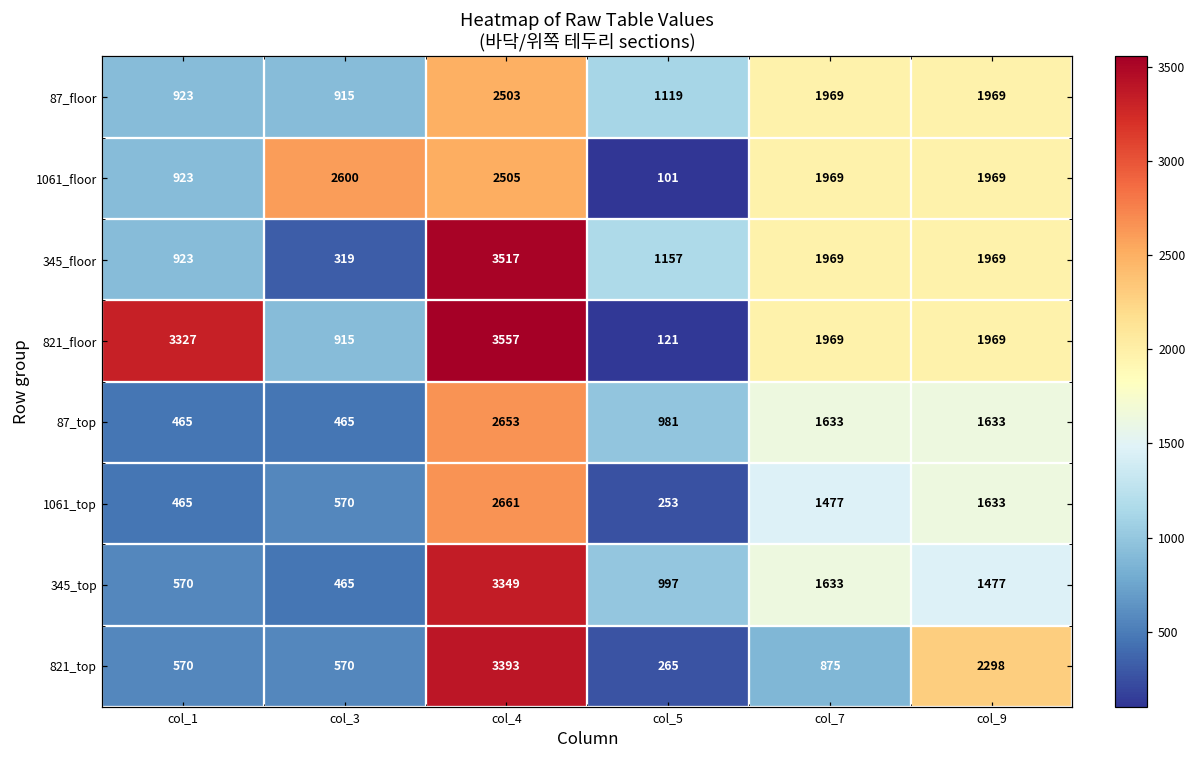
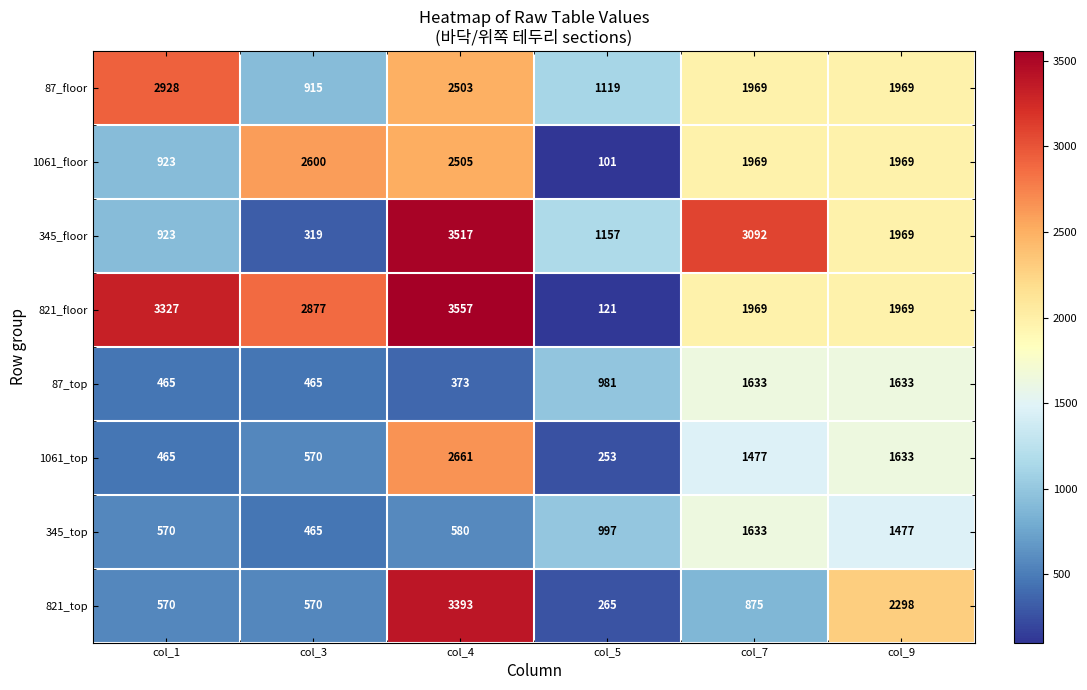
  {
    "87_floor": {
-     "col_1": 923,
+     "col_1": 2928,
      "col_3": 915,
      "col_4": 2503,
      "col_5": 1119,
      "col_7": 1969,
      "col_9": 1969
    },
    "1061_floor": {
      "col_1": 923,
      "col_3": 2600,
      "col_4": 2505,
      "col_5": 101,
      "col_7": 1969,
      "col_9": 1969
    },
    "345_floor": {
      "col_1": 923,
      "col_3": 319,
      "col_4": 3517,
      "col_5": 1157,
-     "col_7": 1969,
+     "col_7": 3092,
      "col_9": 1969
    },
    "821_floor": {
      "col_1": 3327,
-     "col_3": 915,
+     "col_3": 2877,
      "col_4": 3557,
      "col_5": 121,
      "col_7": 1969,
      "col_9": 1969
    },
    "87_top": {
      "col_1": 465,
      "col_3": 465,
-     "col_4": 2653,
+     "col_4": 373,
      "col_5": 981,
      "col_7": 1633,
      "col_9": 1633
    },
    "1061_top": {
      "col_1": 465,
      "col_3": 570,
      "col_4": 2661,
      "col_5": 253,
      "col_7": 1477,
      "col_9": 1633
    },
    "345_top": {
      "col_1": 570,
      "col_3": 465,
-     "col_4": 3349,
+     "col_4": 580,
      "col_5": 997,
      "col_7": 1633,
      "col_9": 1477
    },
    "821_top": {
      "col_1": 570,
      "col_3": 570,
      "col_4": 3393,
      "col_5": 265,
      "col_7": 875,
      "col_9": 2298
    }
  }
